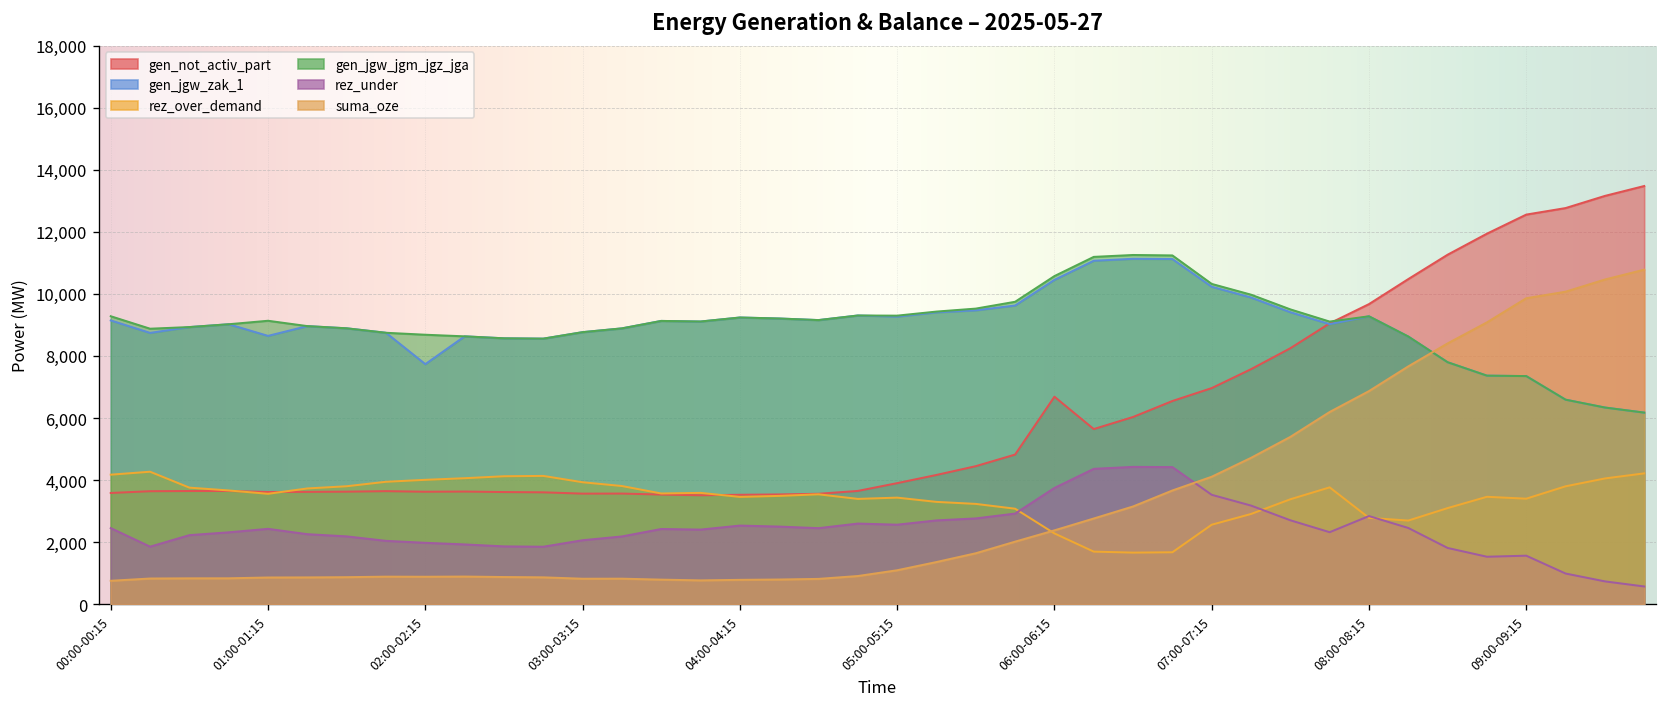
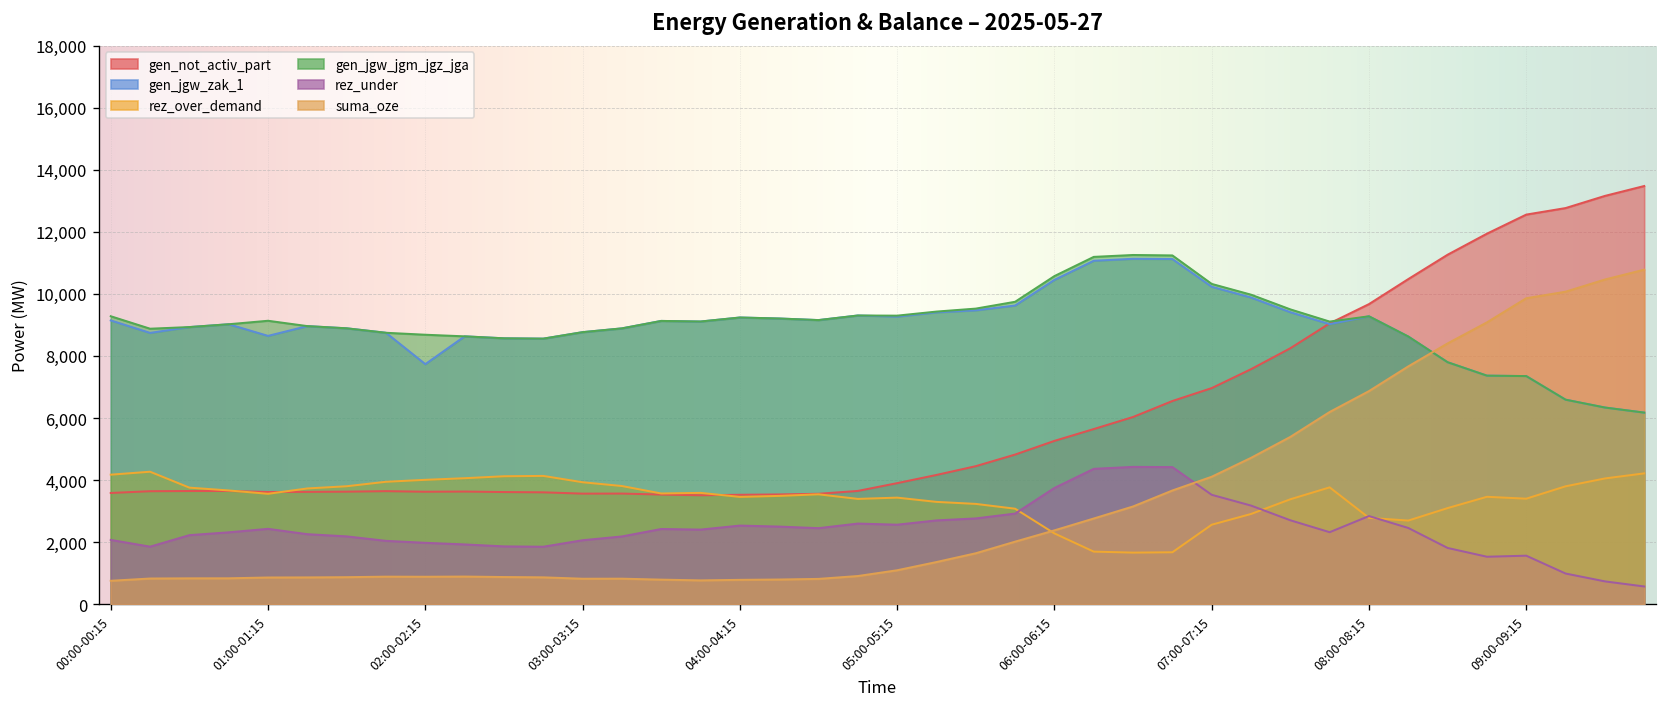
  {
    "gen_not_activ_part": {
      "00:00-00:15": "3,600",
      "02:00-02:15": "3,600",
      "03:00-03:15": "3,600",
      "05:00-05:15": "3,900",
-     "06:00-06:15": "6,700",
+     "06:00-06:15": "5,300",
      "07:00-07:15": "7,000",
      "08:00-08:15": "9,700",
      "09:00-09:15": "12,600"
    },
    "gen_jgw_zak_1": {
      "00:00-00:15": "9,100",
      "01:00-01:15": "8,600",
      "02:00-02:15": "7,700",
      "06:00-06:15": "10,500"
    },
    "gen_jgw_jgm_jgz_jga": {
      "00:00-00:15": "9,300",
      "01:00-01:15": "9,100",
      "02:00-02:15": "8,700",
      "06:00-06:15": "10,600"
    },
    "rez_under": {
-     "00:00-00:15": "2,500",
+     "00:00-00:15": "2,100",
      "01:00-01:15": "2,400",
      "02:00-02:15": "2,000",
      "03:00-03:15": "2,100",
      "04:00-04:15": "2,500",
      "05:00-05:15": "2,600",
      "06:00-06:15": "3,700",
      "07:00-07:15": "3,500",
      "09:00-09:15": "1,600"
    }
  }
